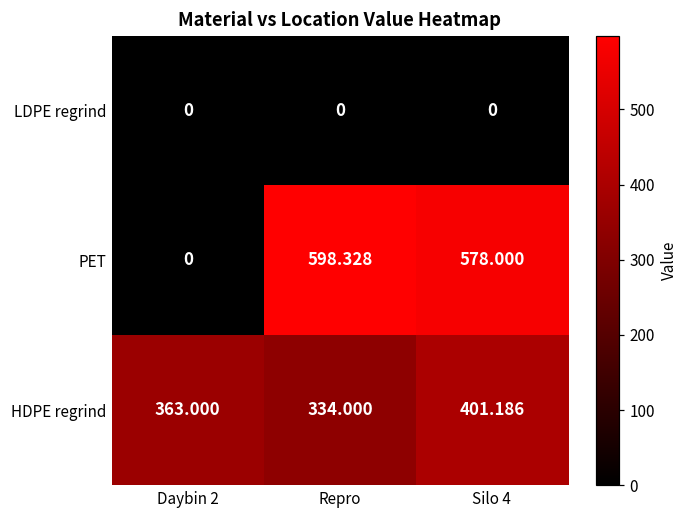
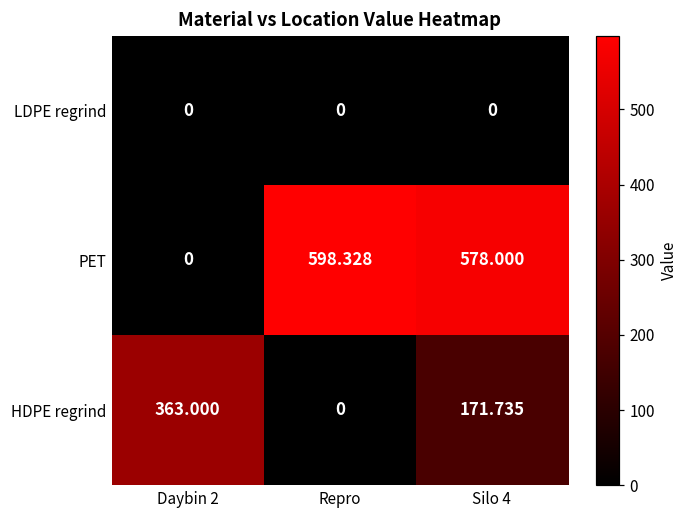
  {
    "LDPE regrind": {
      "Daybin 2": 0,
      "Repro": 0,
      "Silo 4": 0
    },
    "PET": {
      "Daybin 2": 0,
      "Repro": 598.328,
      "Silo 4": 578.000
    },
    "HDPE regrind": {
      "Daybin 2": 363.000,
-     "Repro": 334.000,
-     "Silo 4": 401.186
+     "Repro": 0,
+     "Silo 4": 171.735
    }
  }
